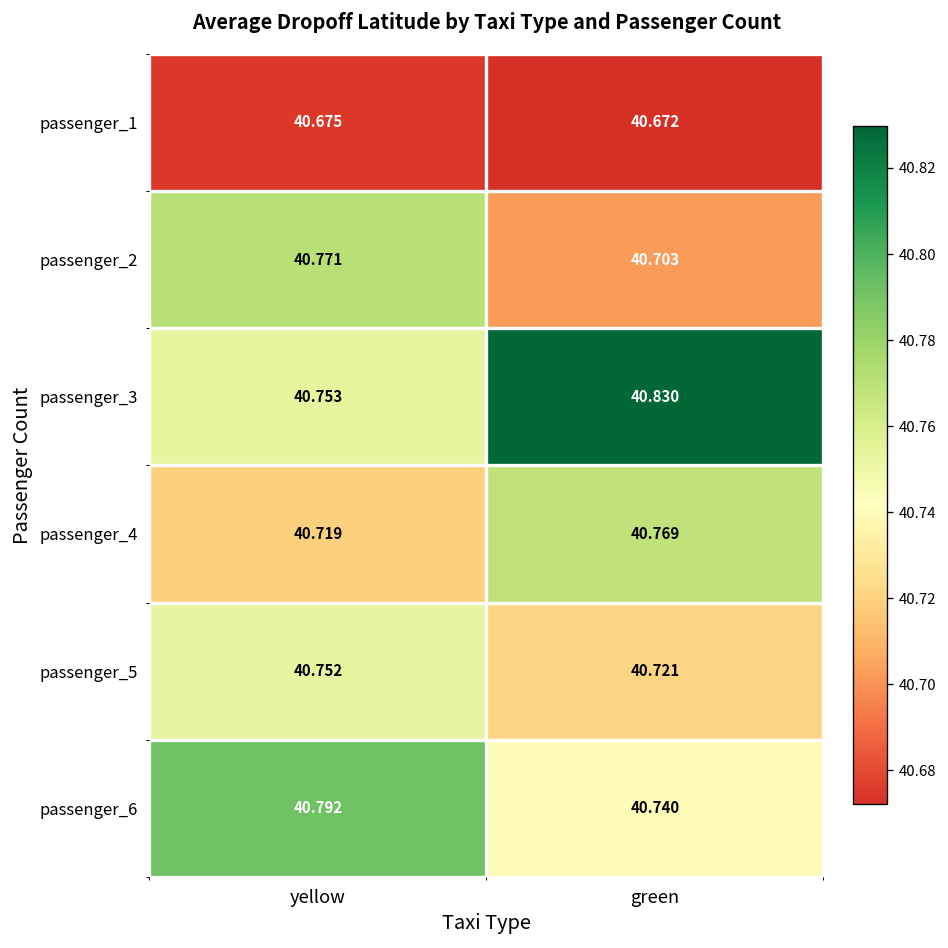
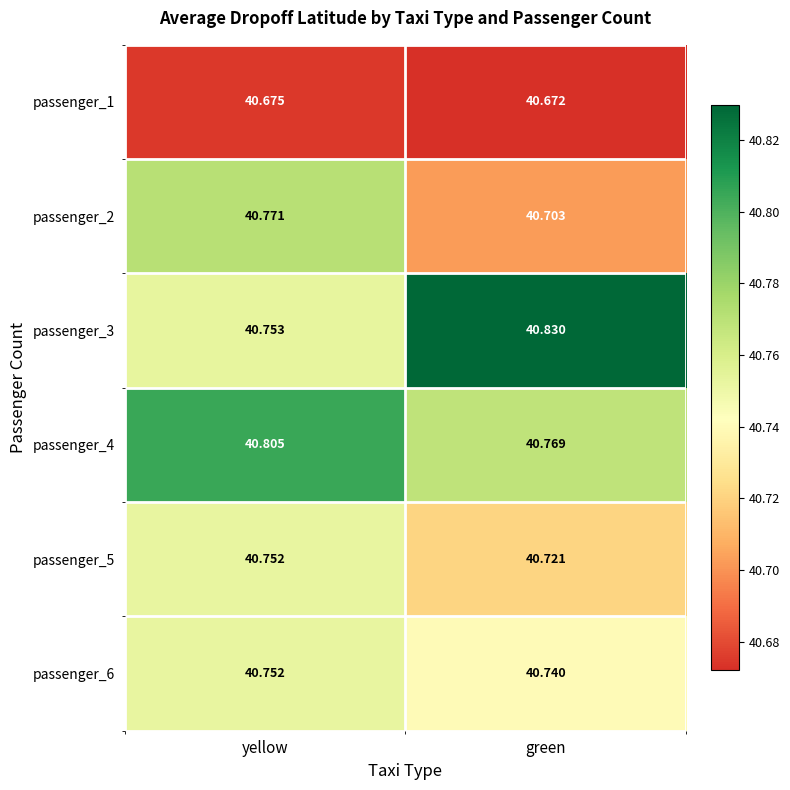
  {
    "passenger_1": {
      "yellow": 40.675,
      "green": 40.672
    },
    "passenger_2": {
      "yellow": 40.771,
      "green": 40.703
    },
    "passenger_3": {
      "yellow": 40.753,
      "green": 40.830
    },
    "passenger_4": {
-     "yellow": 40.719,
+     "yellow": 40.805,
      "green": 40.769
    },
    "passenger_5": {
      "yellow": 40.752,
      "green": 40.721
    },
    "passenger_6": {
-     "yellow": 40.792,
+     "yellow": 40.752,
      "green": 40.740
    }
  }
